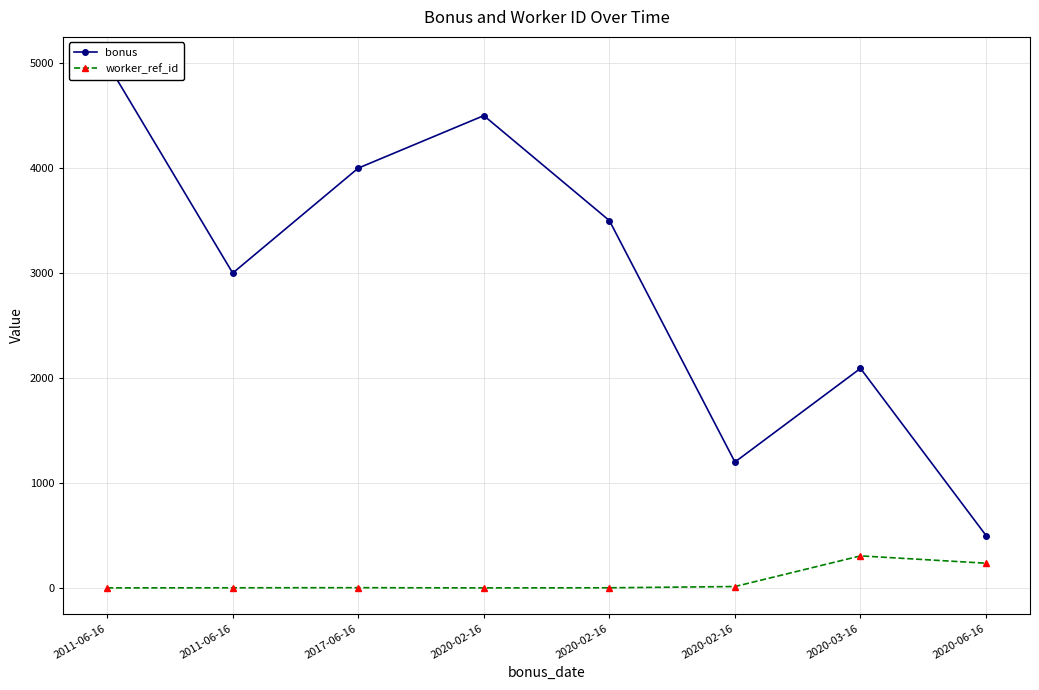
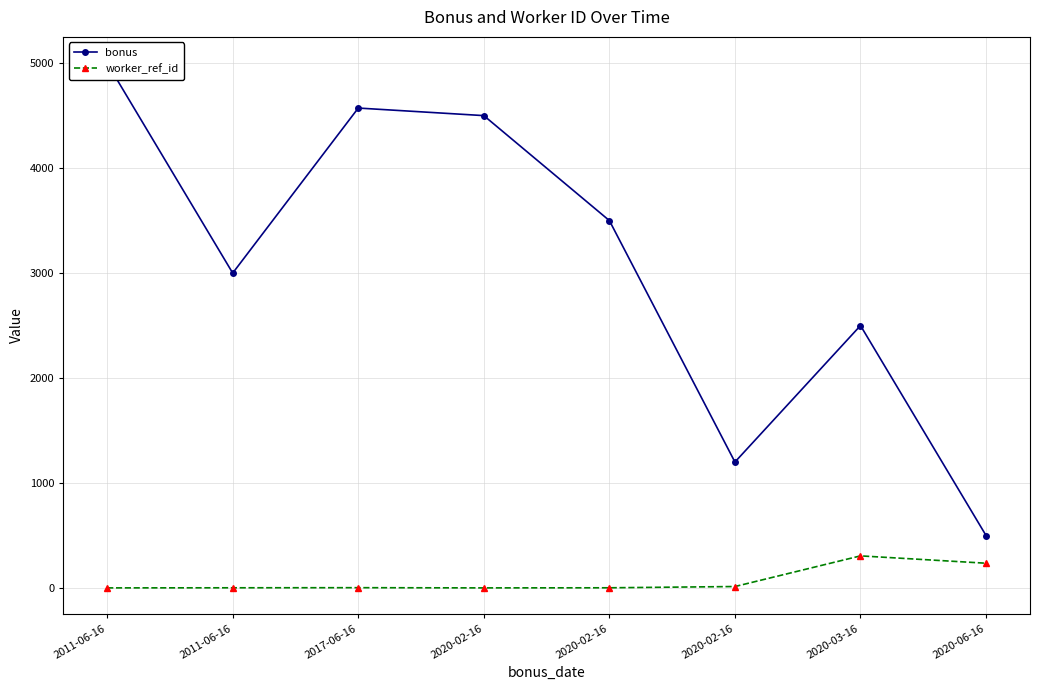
  {
    "bonus": {
-     "2017-06-16": 4000,
-     "2020-03-16": 2090,
+     "2017-06-16": 4570,
+     "2020-03-16": 2500,
      "2020-06-16": 500
    },
    "worker_ref_id": {
      "2017-06-16": 0,
      "2020-03-16": 310,
      "2020-06-16": 240
    }
  }
